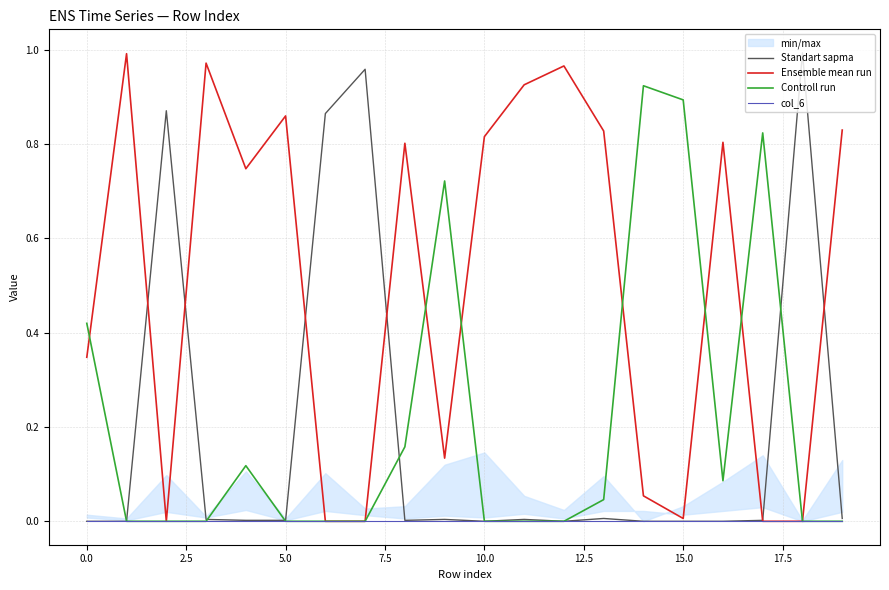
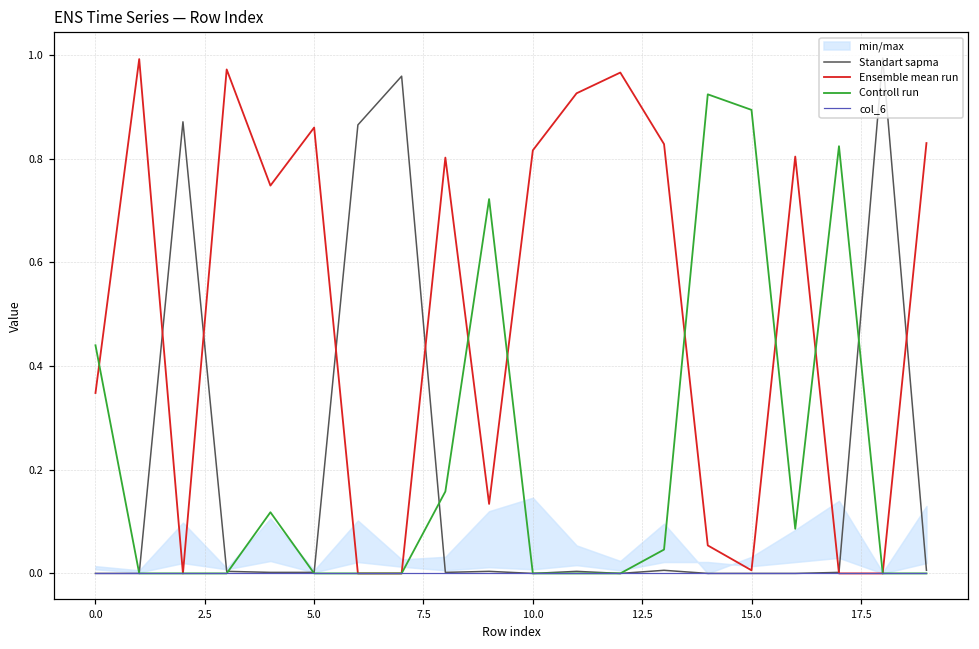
  {
    "Ensemble mean run": {
      "0.0": 0.35,
      "5.0": 0.86,
      "10.0": 0.82,
      "15.0": 0.01
    },
    "Controll run": {
-     "0.0": 0.42,
+     "0.0": 0.44,
      "15.0": 0.89
    }
  }
